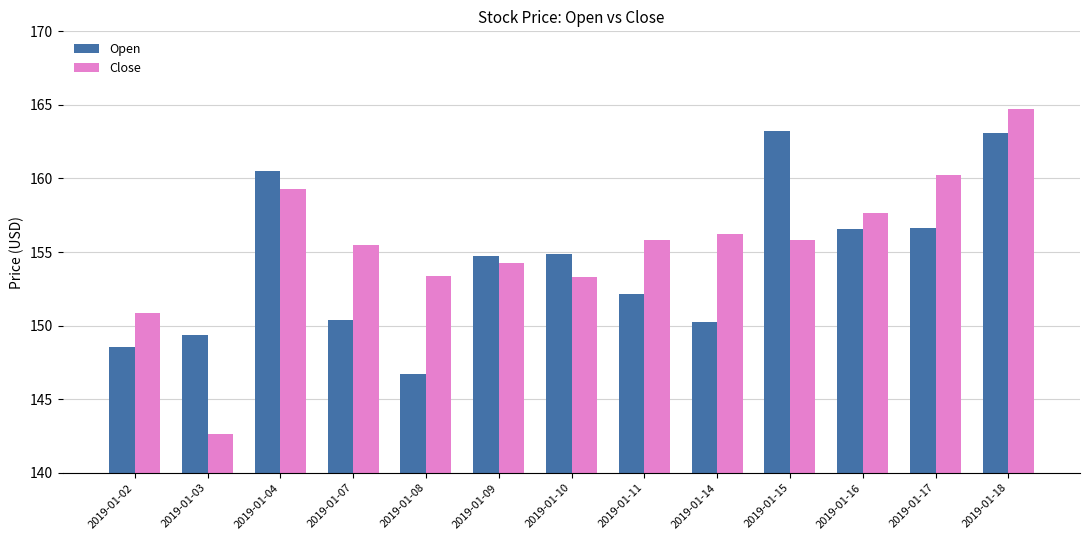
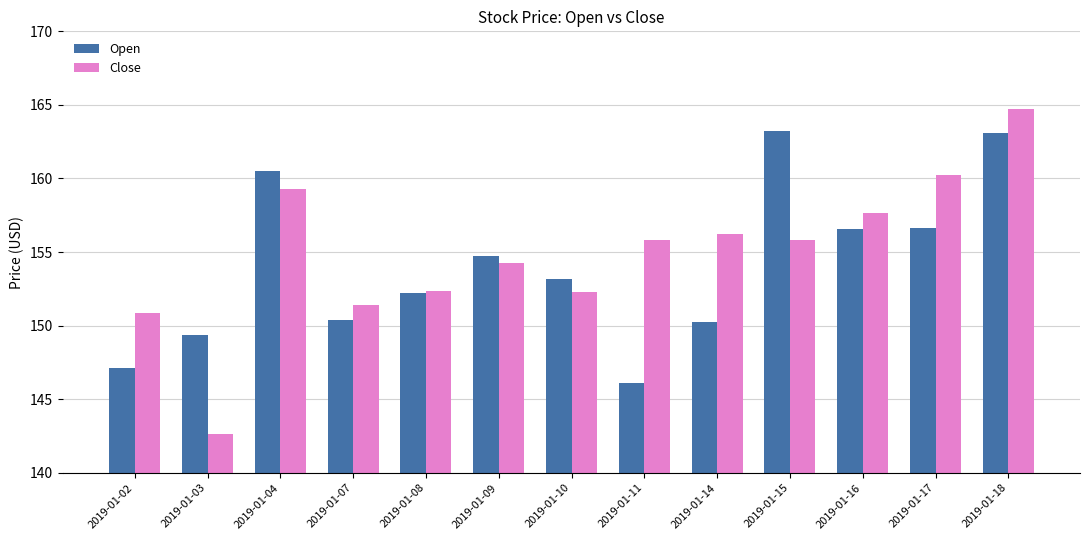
  {
    "Open": {
-     "2019-01-02": 148.5,
+     "2019-01-02": 147.1,
      "2019-01-03": 149.4,
      "2019-01-04": 160.5,
      "2019-01-07": 150.4,
-     "2019-01-08": 146.7,
+     "2019-01-08": 152.2,
      "2019-01-09": 154.7,
-     "2019-01-10": 154.9,
-     "2019-01-11": 152.1,
+     "2019-01-10": 153.2,
+     "2019-01-11": 146.1,
      "2019-01-14": 150.2,
      "2019-01-15": 163.2,
      "2019-01-16": 156.6,
      "2019-01-17": 156.7,
      "2019-01-18": 163.1
    },
    "Close": {
      "2019-01-02": 150.9,
      "2019-01-03": 142.7,
      "2019-01-04": 159.3,
-     "2019-01-07": 155.5,
-     "2019-01-08": 153.4,
+     "2019-01-07": 151.4,
+     "2019-01-08": 152.3,
      "2019-01-09": 154.3,
-     "2019-01-10": 153.3,
+     "2019-01-10": 152.3,
      "2019-01-11": 155.9,
      "2019-01-14": 156.2,
      "2019-01-15": 155.8,
      "2019-01-16": 157.7,
      "2019-01-17": 160.3,
      "2019-01-18": 164.8
    }
  }
